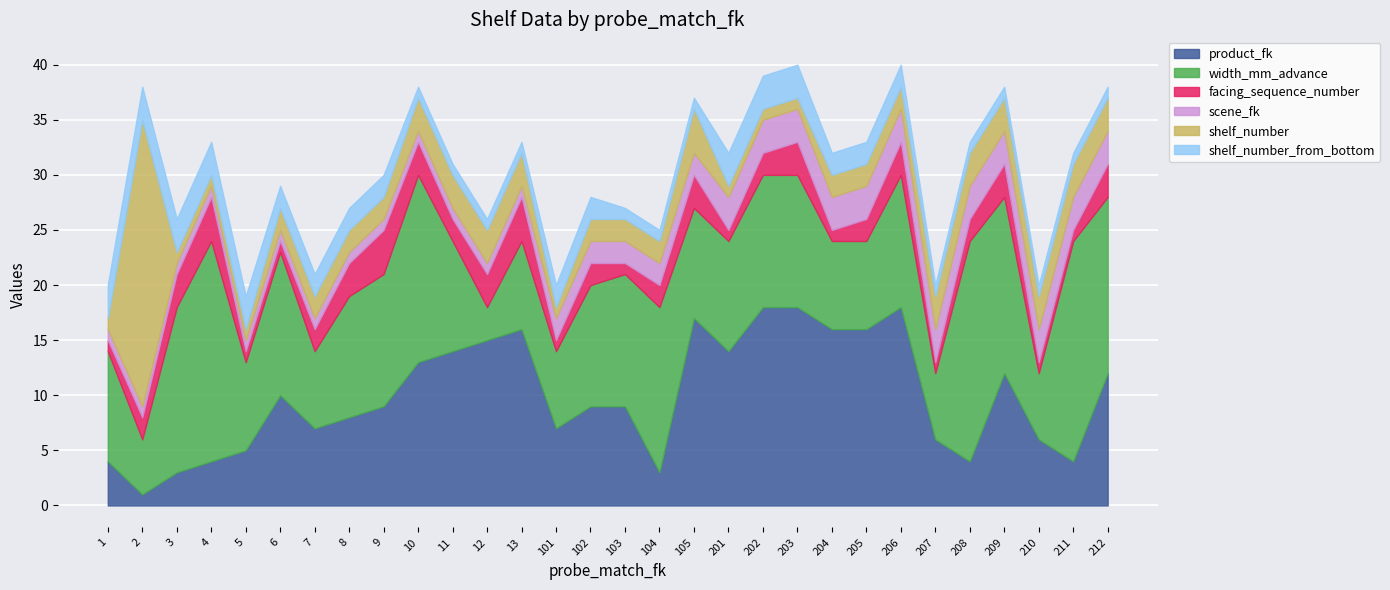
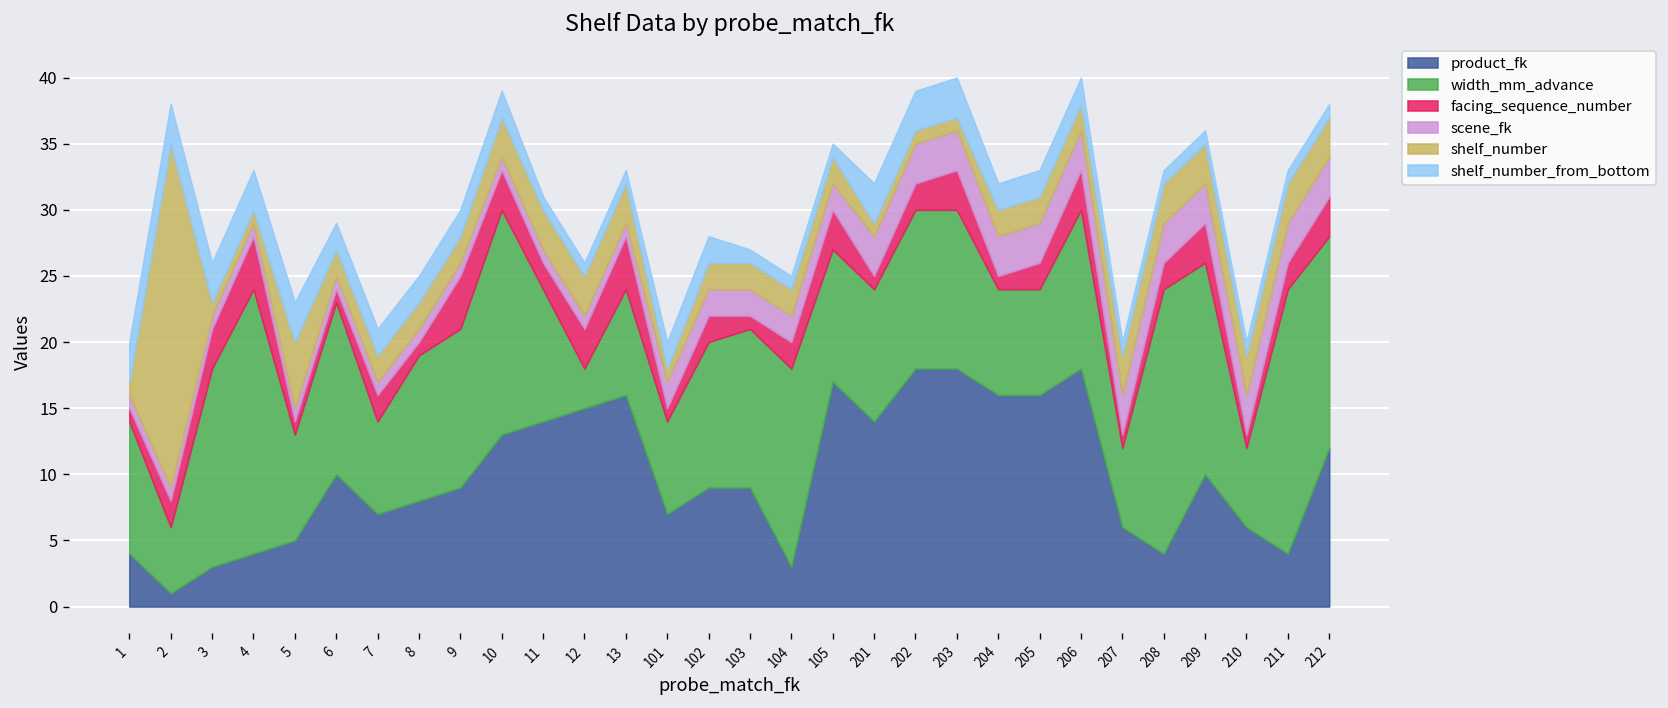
  {
    "product_fk": {
      "1": 4,
      "2": 1,
      "3": 3,
      "4": 4,
      "5": 5,
      "6": 10,
      "7": 7,
      "8": 8,
      "9": 9,
      "10": 13,
      "11": 14,
      "12": 15,
      "13": 16,
      "101": 7,
      "102": 9,
      "103": 9,
      "104": 3,
      "105": 17,
      "201": 14,
      "202": 18,
      "203": 18,
      "204": 16,
      "205": 16,
      "206": 18,
      "207": 6,
      "208": 4,
-     "209": 12,
+     "209": 10,
      "210": 6,
      "211": 4,
      "212": 12
    },
    "width_mm_advance": {
      "1": 10,
      "2": 5,
      "3": 15,
      "4": 20,
      "5": 8,
      "6": 13,
      "7": 7,
      "8": 11,
      "9": 12,
      "10": 17,
      "11": 10,
      "12": 3,
      "13": 8,
      "101": 7,
      "102": 11,
      "103": 12,
      "104": 15,
      "105": 10,
      "201": 10,
      "202": 12,
      "203": 12,
      "204": 8,
      "205": 8,
      "206": 12,
      "207": 6,
      "208": 20,
      "209": 16,
      "210": 6,
      "211": 20,
      "212": 16
    },
    "facing_sequence_number": {
      "1": 1,
      "2": 2,
      "3": 3,
      "4": 4,
      "5": 1,
      "6": 1,
      "7": 2,
-     "8": 3,
+     "8": 1,
      "9": 4,
      "10": 3,
      "11": 2,
      "12": 3,
      "13": 4,
      "101": 1,
      "102": 2,
      "103": 1,
      "104": 2,
      "105": 3,
      "201": 1,
      "202": 2,
      "203": 3,
      "204": 1,
      "205": 2,
      "206": 3,
      "207": 1,
      "208": 2,
      "209": 3,
      "210": 1,
-     "211": 1,
+     "211": 2,
      "212": 3
    },
    "scene_fk": {
      "1": 1,
      "2": 1,
      "3": 1,
      "4": 1,
      "5": 1,
      "6": 1,
      "7": 1,
      "8": 1,
      "9": 1,
      "10": 1,
      "11": 1,
      "12": 1,
      "13": 1,
      "101": 2,
      "102": 2,
      "103": 2,
      "104": 2,
      "105": 2,
      "201": 3,
      "202": 3,
      "203": 3,
      "204": 3,
      "205": 3,
      "206": 3,
      "207": 3,
      "208": 3,
      "209": 3,
      "210": 3,
      "211": 3,
      "212": 3
    },
    "shelf_number": {
      "1": 1,
      "2": 26,
      "3": 1,
      "4": 1,
-     "5": 1,
+     "5": 5,
      "6": 2,
      "7": 2,
      "8": 2,
      "9": 2,
      "10": 3,
      "11": 3,
      "12": 3,
      "13": 3,
      "101": 1,
      "102": 2,
      "103": 2,
      "104": 2,
-     "105": 4,
+     "105": 2,
      "201": 1,
      "202": 1,
      "203": 1,
      "204": 2,
      "205": 2,
      "206": 2,
      "207": 3,
      "208": 3,
      "209": 3,
      "210": 3,
      "211": 3,
      "212": 3
    },
    "shelf_number_from_bottom": {
      "1": 3,
      "2": 3,
      "3": 3,
      "4": 3,
      "5": 3,
      "6": 2,
      "7": 2,
      "8": 2,
      "9": 2,
-     "10": 1,
+     "10": 2,
      "11": 1,
      "12": 1,
      "13": 1,
      "101": 2,
      "102": 2,
      "103": 1,
      "104": 1,
      "105": 1,
      "201": 3,
      "202": 3,
      "203": 3,
      "204": 2,
      "205": 2,
      "206": 2,
      "207": 1,
      "208": 1,
      "209": 1,
      "210": 1,
      "211": 1,
      "212": 1
    }
  }
